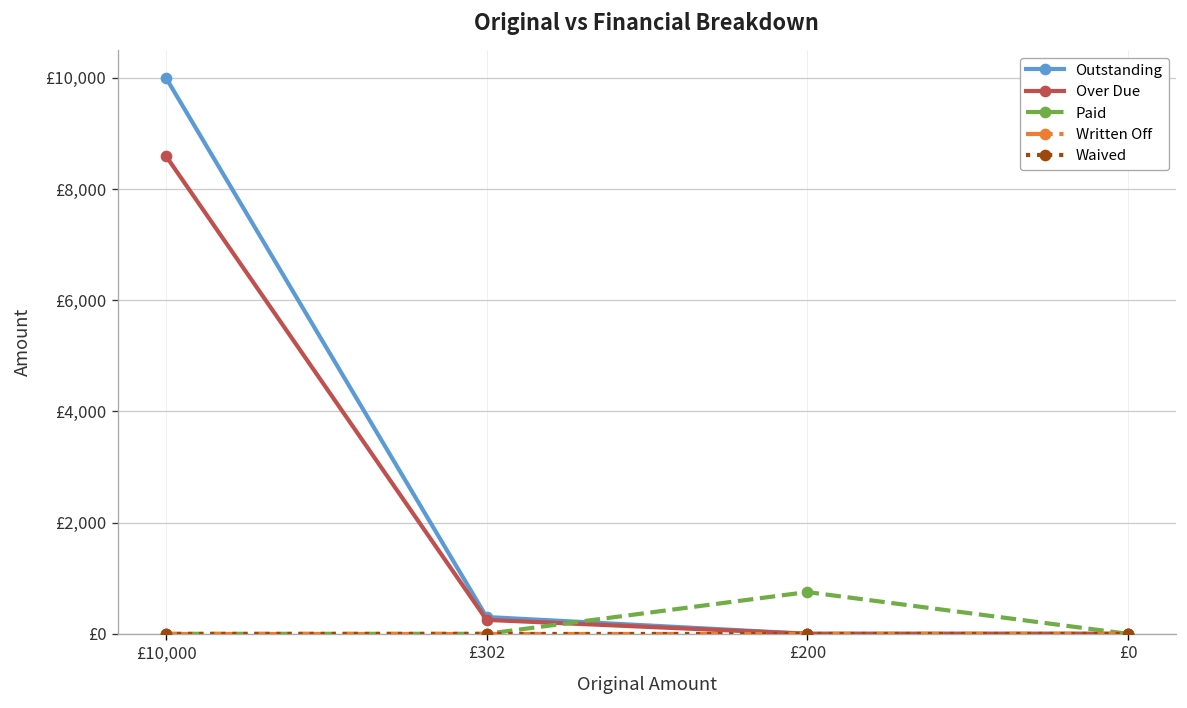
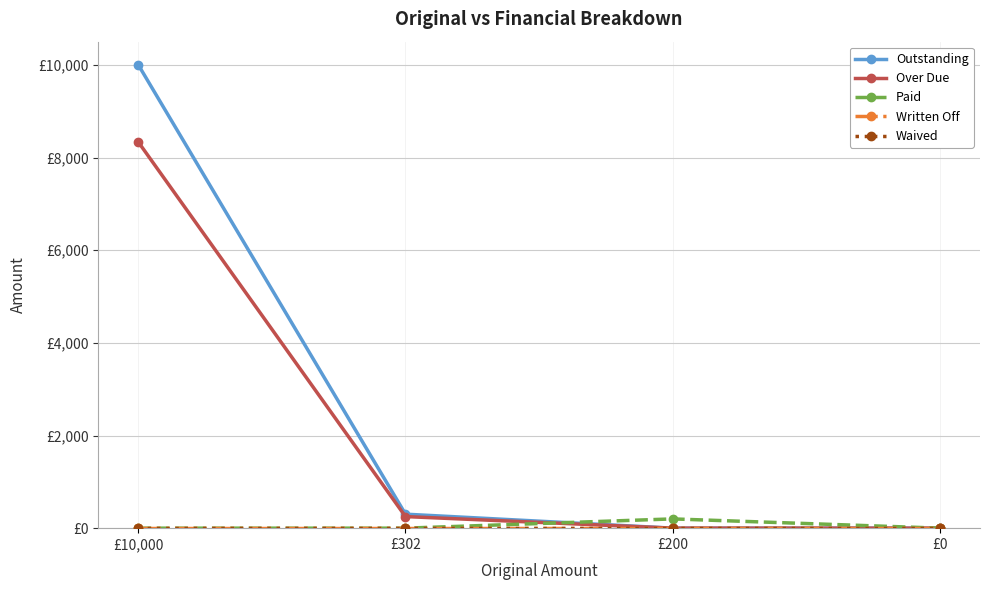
  {
    "Outstanding": {
      "£10,000": "£10,000"
    },
    "Over Due": {
-     "£10,000": "£8,600"
+     "£10,000": "£8,300"
    },
    "Paid": {
-     "£200": "£800"
+     "£200": "£200"
    }
  }
